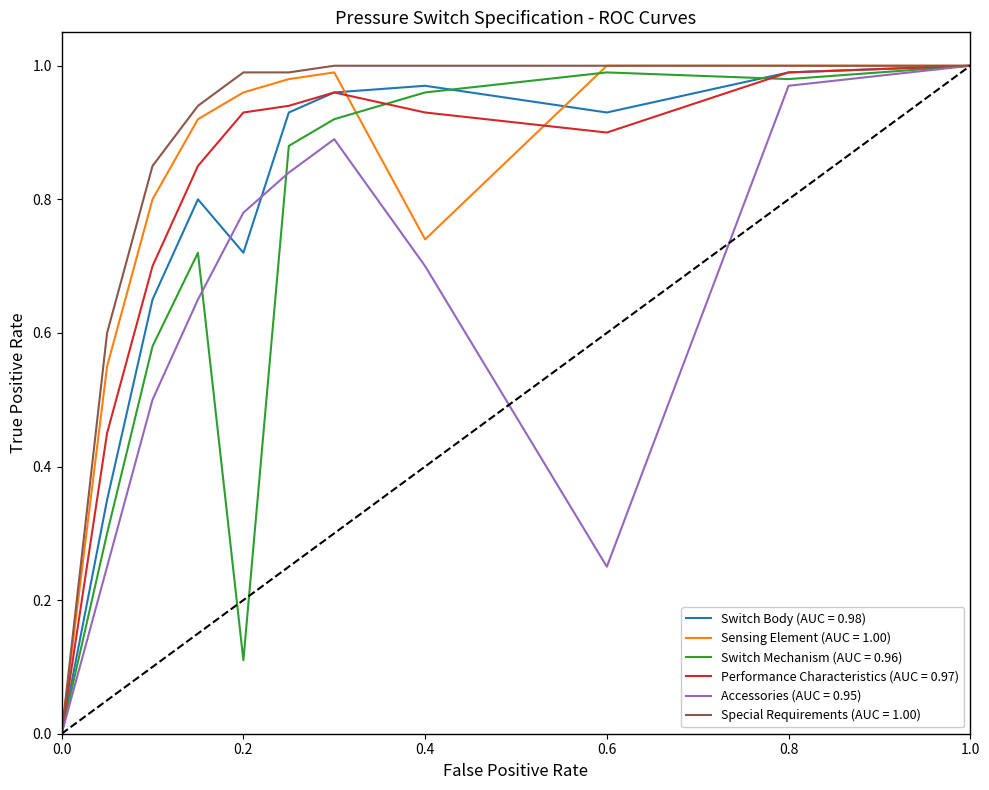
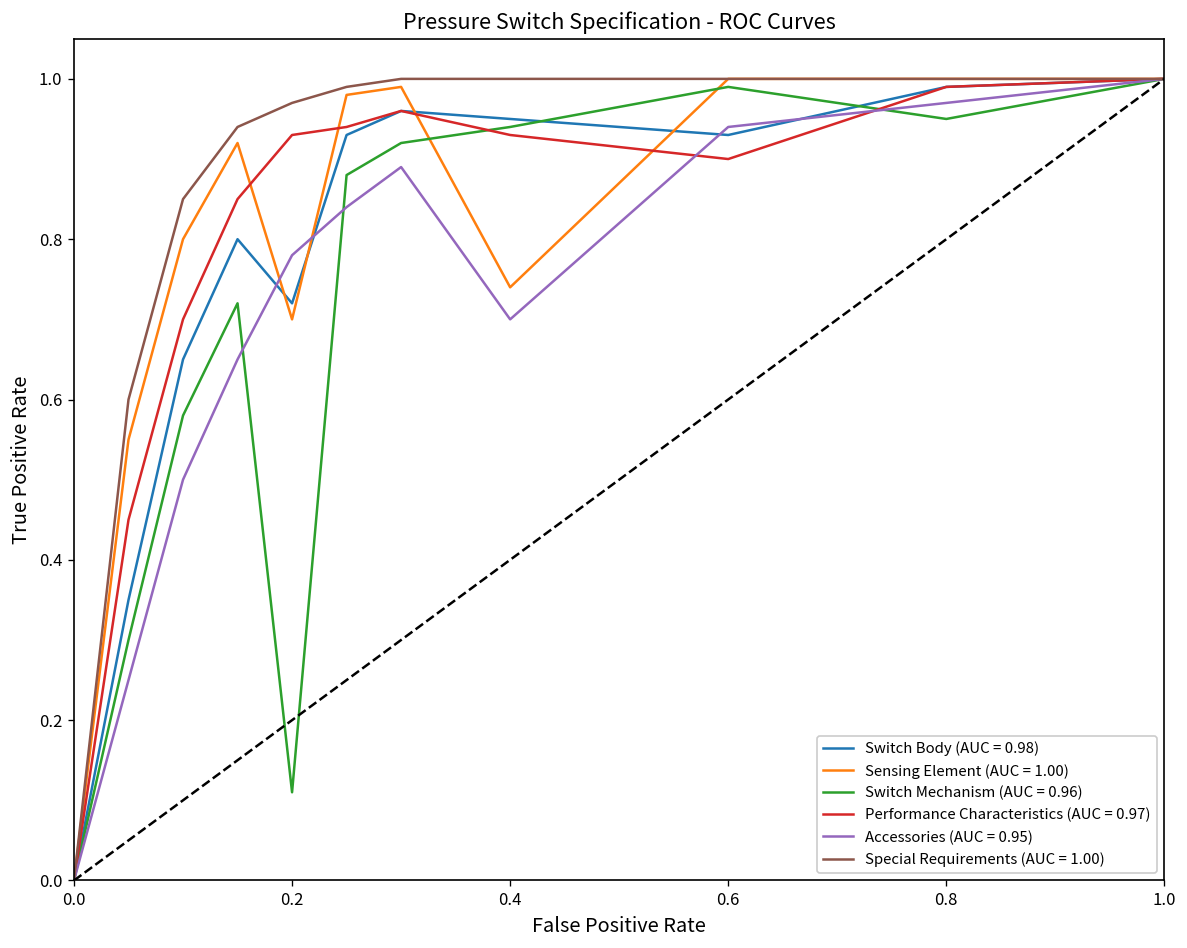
  {
    "Switch Body (AUC = 0.98)": {
      "0.2": 0.72,
-     "0.4": 0.97,
+     "0.4": 0.95,
      "0.6": 0.93
    },
    "Sensing Element (AUC = 1.00)": {
-     "0.2": 0.96,
+     "0.2": 0.70,
      "0.4": 0.74
    },
    "Switch Mechanism (AUC = 0.96)": {
      "0.2": 0.11,
-     "0.4": 0.96,
+     "0.4": 0.94,
      "0.6": 0.99,
-     "0.8": 0.98
+     "0.8": 0.95
    },
    "Performance Characteristics (AUC = 0.97)": {
      "0.2": 0.93,
      "0.4": 0.93,
      "0.6": 0.90
    },
    "Accessories (AUC = 0.95)": {
      "0.2": 0.78,
      "0.4": 0.70,
-     "0.6": 0.25,
+     "0.6": 0.94,
      "0.8": 0.97
    },
    "Special Requirements (AUC = 1.00)": {
-     "0.2": 0.99,
+     "0.2": 0.97,
      "0.4": 1.00
    }
  }
